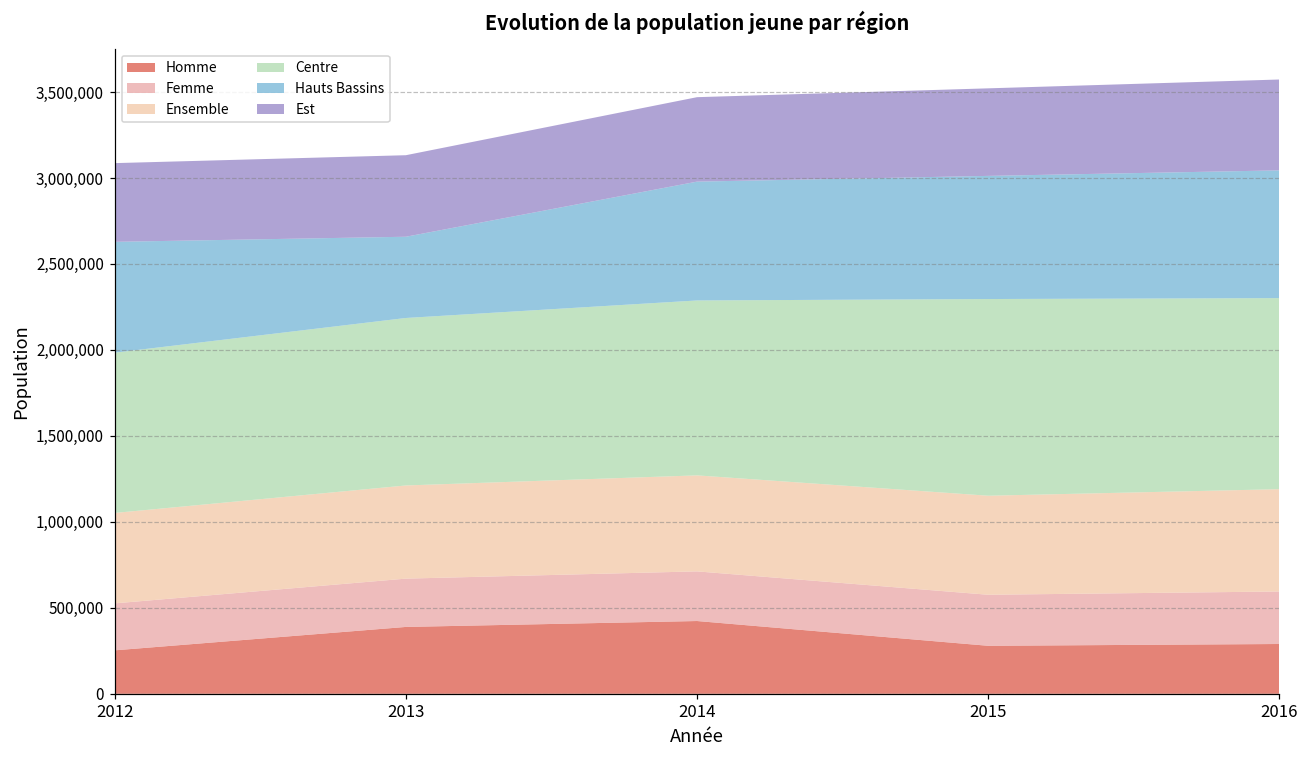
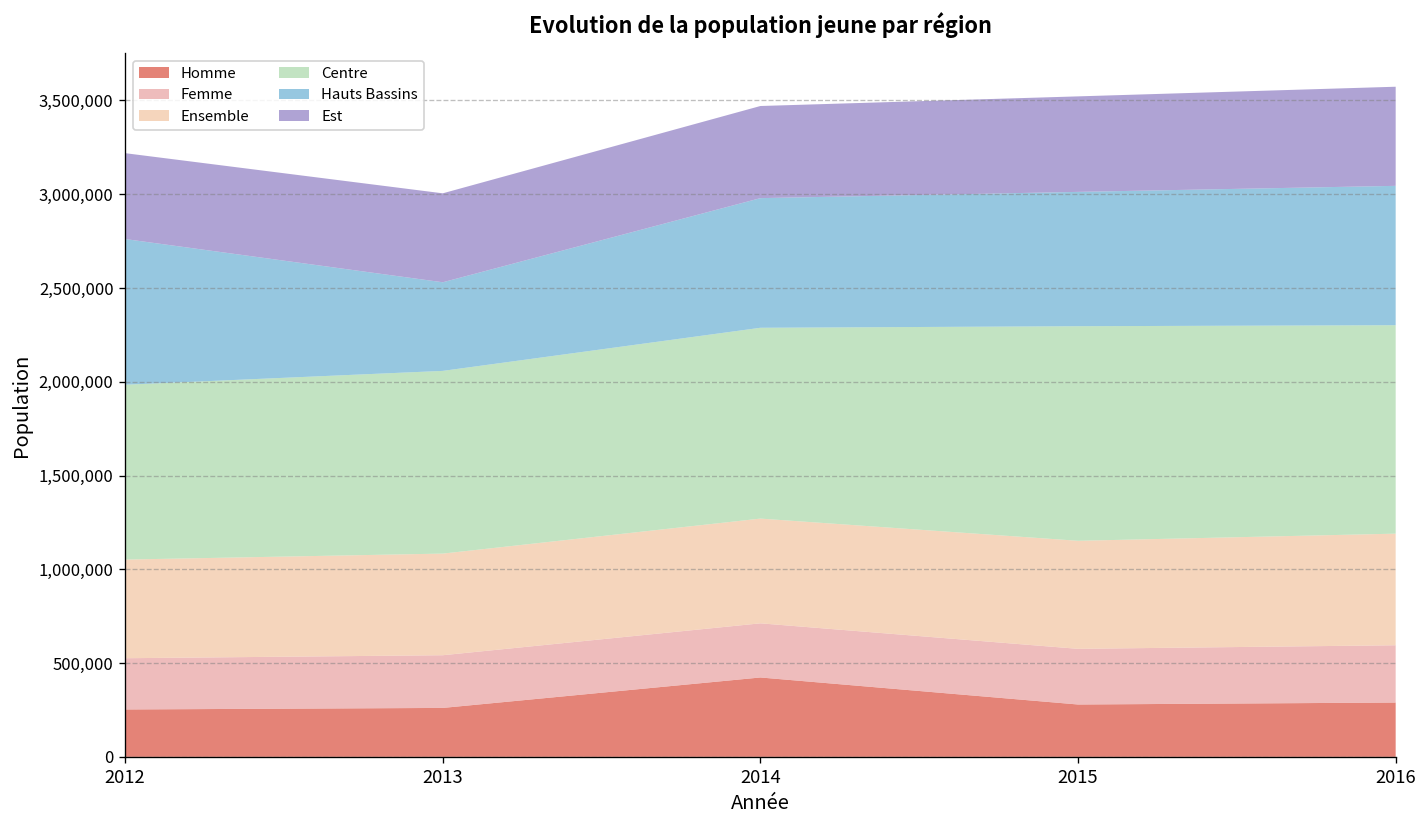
  {
    "Homme": {
      "2012": "250,000",
-     "2013": "390,000",
+     "2013": "260,000",
      "2014": "420,000",
      "2015": "280,000",
      "2016": "290,000"
    },
    "Centre": {
      "2012": "930,000",
      "2013": "970,000",
      "2014": "1,020,000",
      "2015": "1,140,000",
      "2016": "1,110,000"
    },
    "Hauts Bassins": {
-     "2012": "640,000",
+     "2012": "780,000",
      "2013": "470,000",
      "2014": "690,000",
      "2015": "720,000",
      "2016": "740,000"
    },
    "Est": {
      "2012": "460,000",
      "2013": "470,000",
      "2014": "490,000",
      "2015": "510,000",
      "2016": "530,000"
    }
  }
